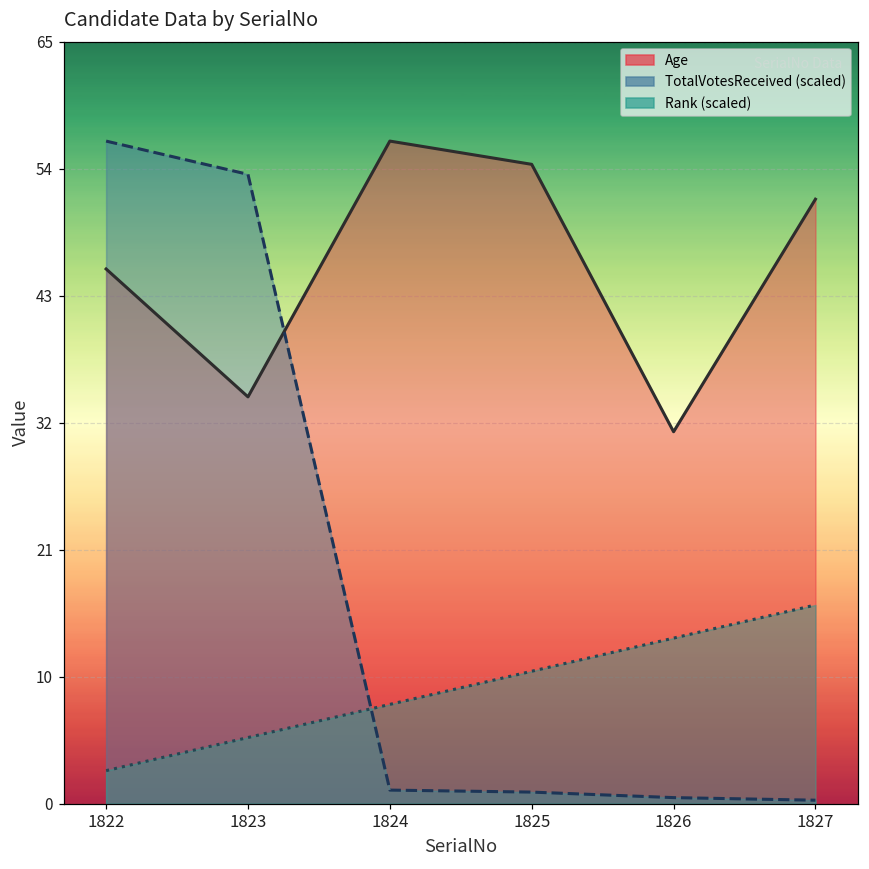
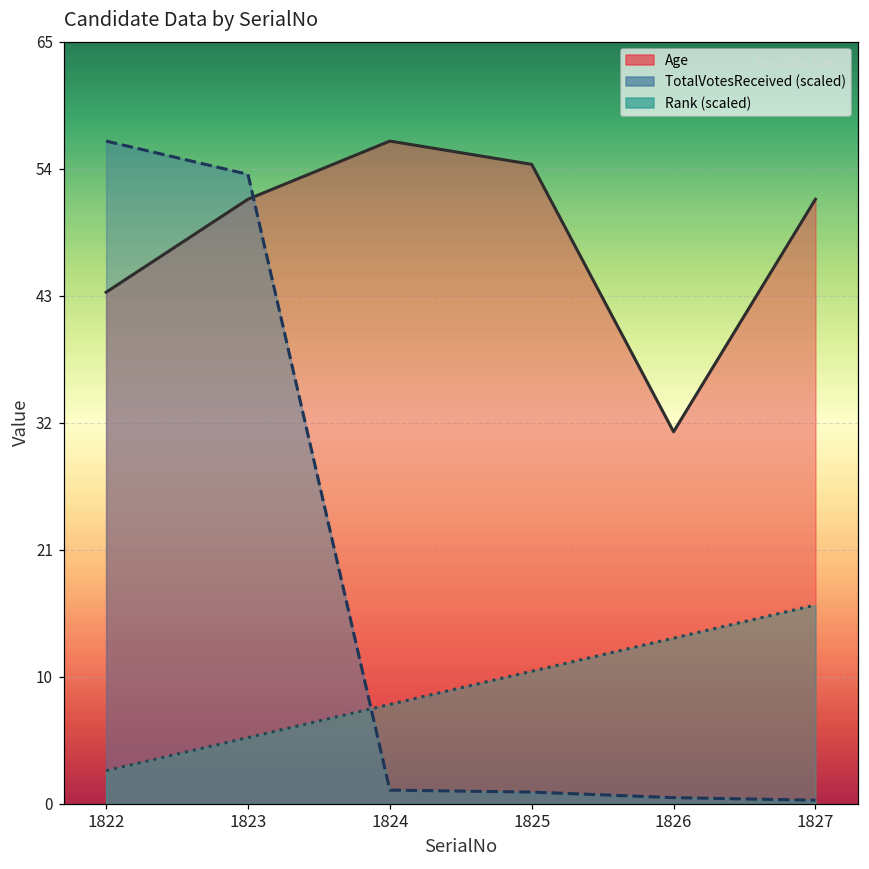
  {
    "Age": {
-     "1822": 46,
-     "1823": 35,
+     "1822": 44,
+     "1823": 52,
      "1824": 57,
      "1825": 55,
      "1826": 32,
      "1827": 52
    }
  }
